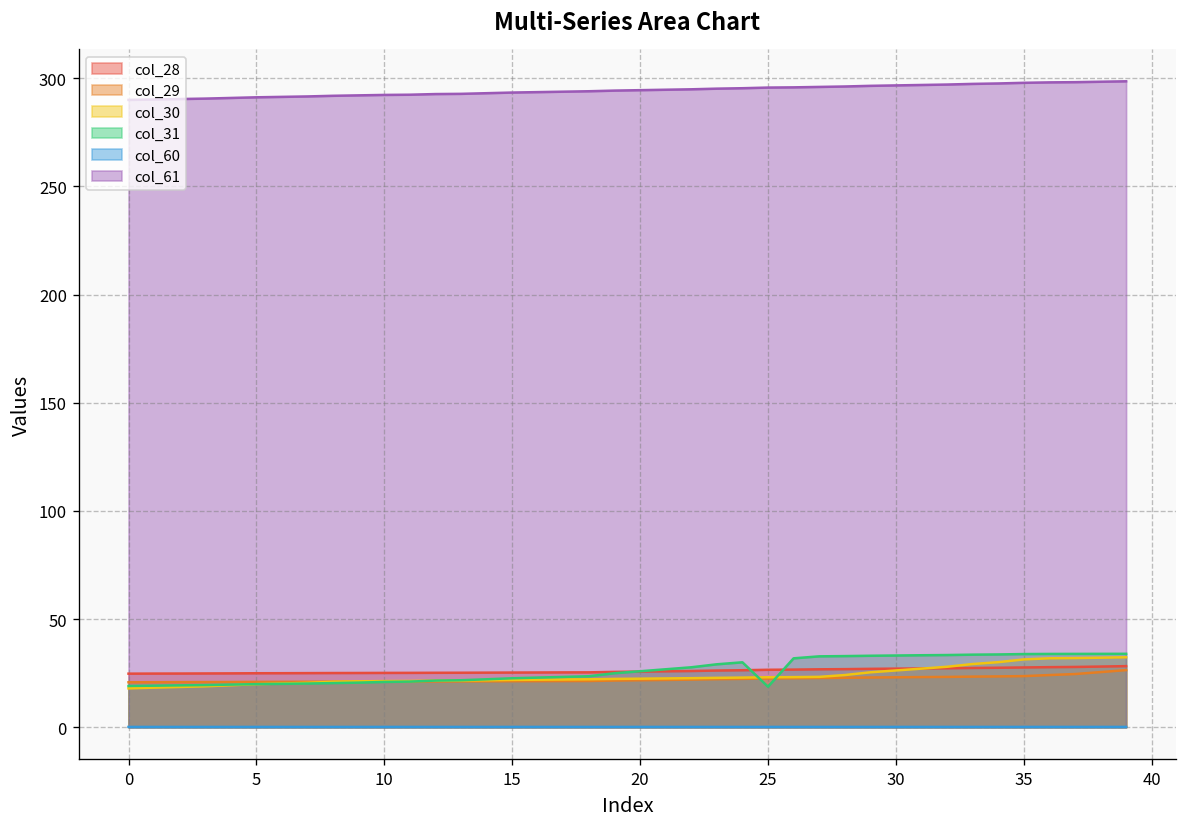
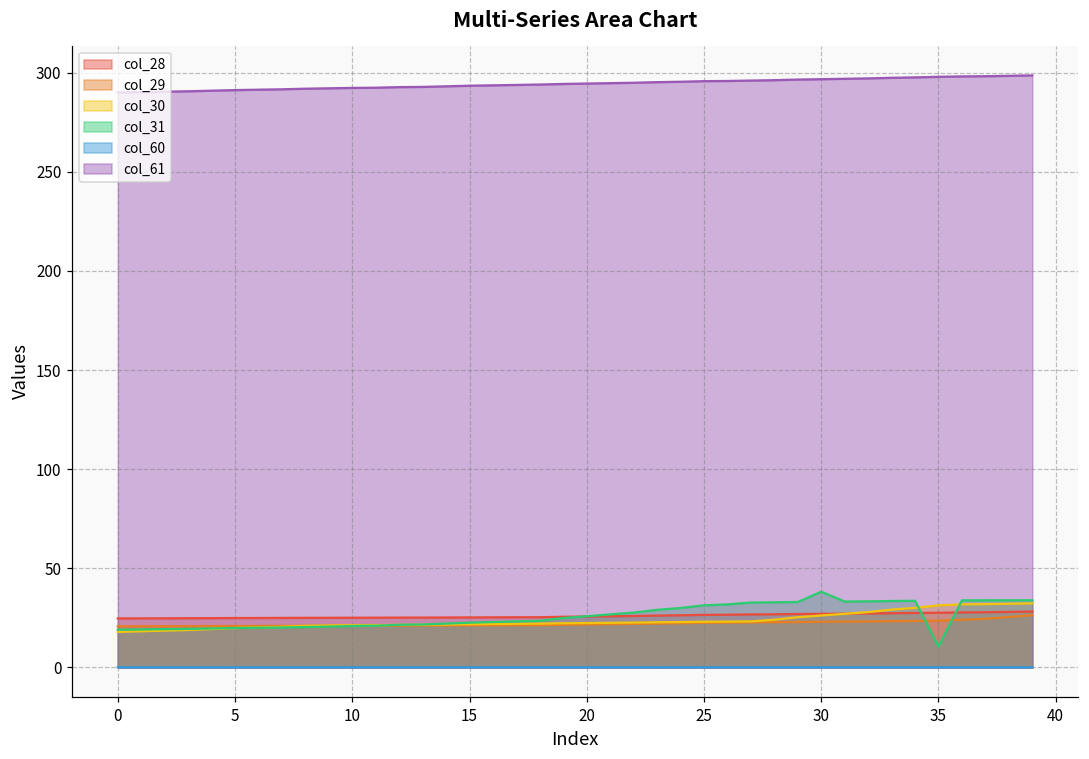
  {
    "col_31": {
-     "25": 19,
-     "30": 33,
-     "35": 34
+     "25": 31,
+     "30": 38,
+     "35": 11
    },
    "col_60": {
      "0": 0,
      "5": 0,
      "10": 0,
      "15": 0,
      "20": 0,
      "25": 0,
      "30": 0,
      "35": 0
    },
    "col_61": {
      "5": 291,
      "10": 292,
      "15": 293,
      "20": 295,
      "25": 296,
      "30": 297,
      "35": 298
    }
  }
